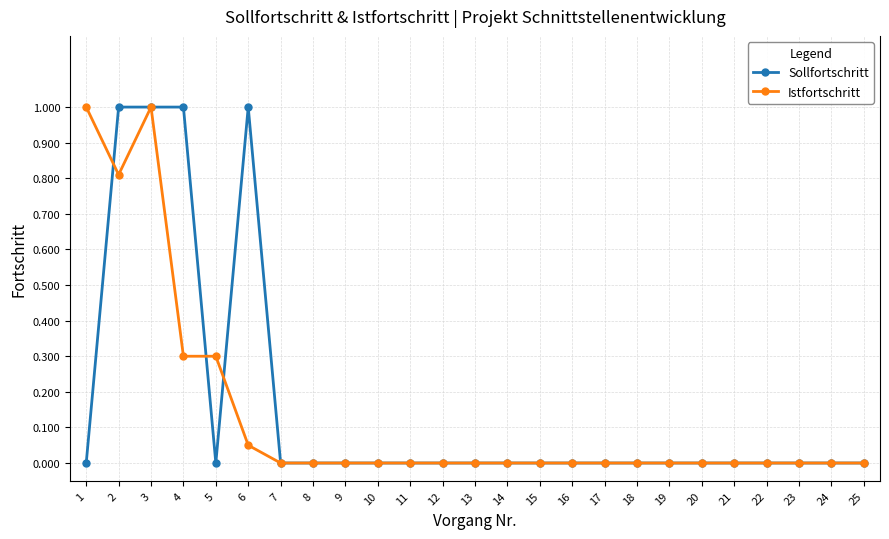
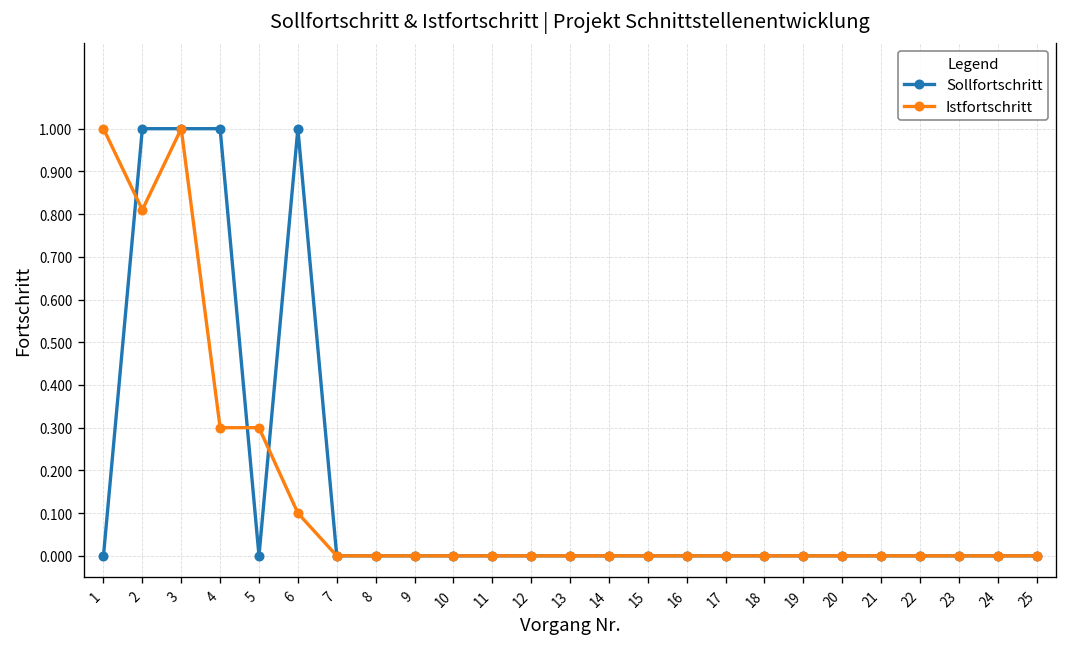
  {
    "Sollfortschritt": {
      "1": 0.00,
      "2": 1.00,
      "4": 1.00,
      "5": 0.00,
      "6": 1.00
    },
    "Istfortschritt": {
      "1": 1.00,
      "2": 0.81,
      "4": 0.30,
      "5": 0.30,
-     "6": 0.05
+     "6": 0.10
    }
  }
